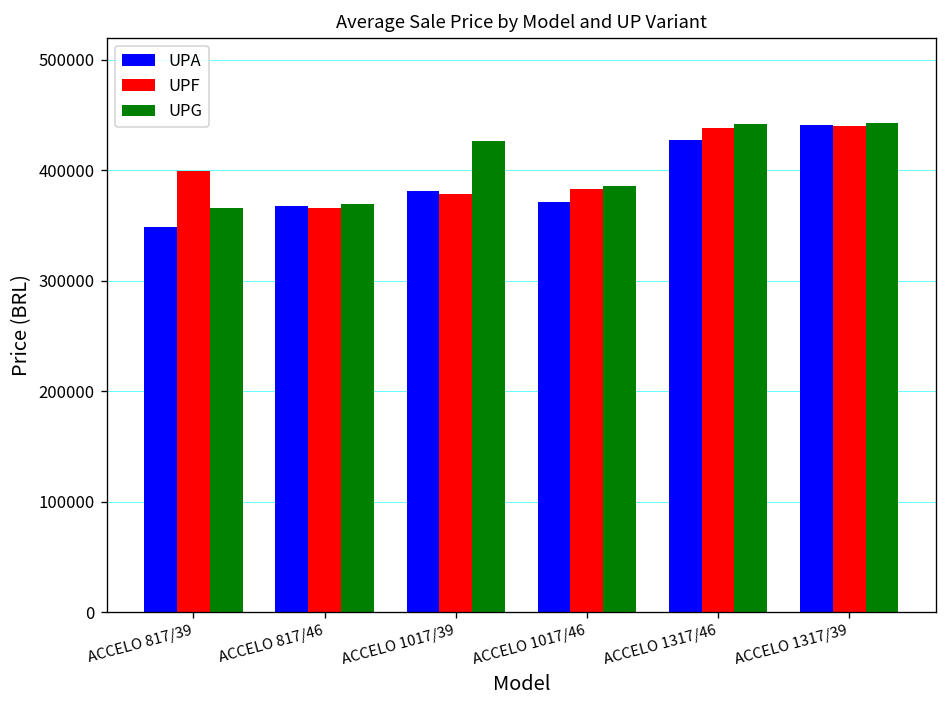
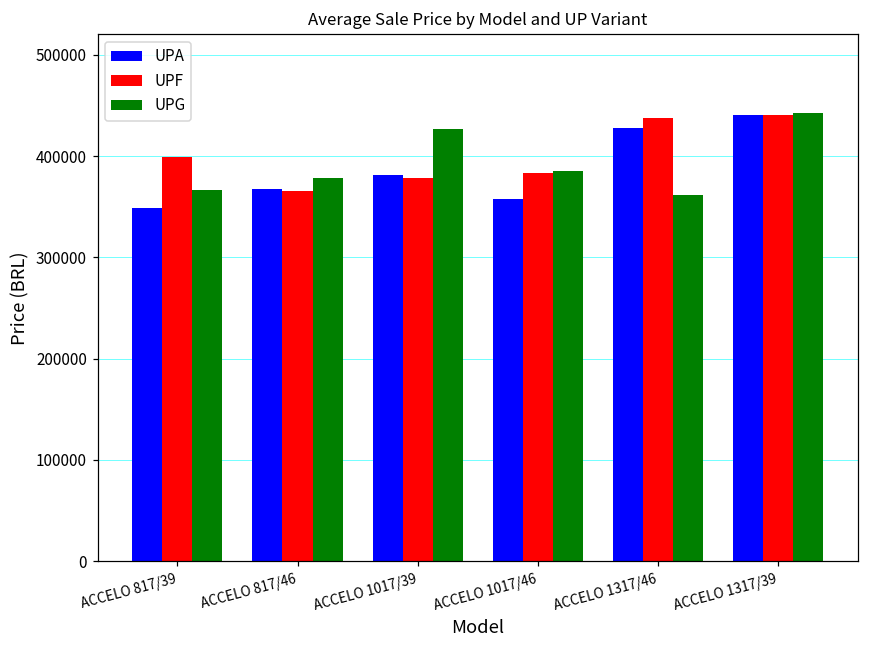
  {
    "UPA": {
      "ACCELO 817/39": 350000,
      "ACCELO 817/46": 370000,
      "ACCELO 1017/39": 380000,
-     "ACCELO 1017/46": 370000,
+     "ACCELO 1017/46": 360000,
      "ACCELO 1317/46": 430000,
      "ACCELO 1317/39": 440000
    },
    "UPF": {
      "ACCELO 817/39": 400000,
      "ACCELO 817/46": 370000,
      "ACCELO 1017/39": 380000,
      "ACCELO 1017/46": 380000,
      "ACCELO 1317/46": 440000,
      "ACCELO 1317/39": 440000
    },
    "UPG": {
      "ACCELO 817/39": 370000,
-     "ACCELO 817/46": 370000,
+     "ACCELO 817/46": 380000,
      "ACCELO 1017/39": 430000,
      "ACCELO 1017/46": 390000,
-     "ACCELO 1317/46": 440000,
+     "ACCELO 1317/46": 360000,
      "ACCELO 1317/39": 440000
    }
  }
